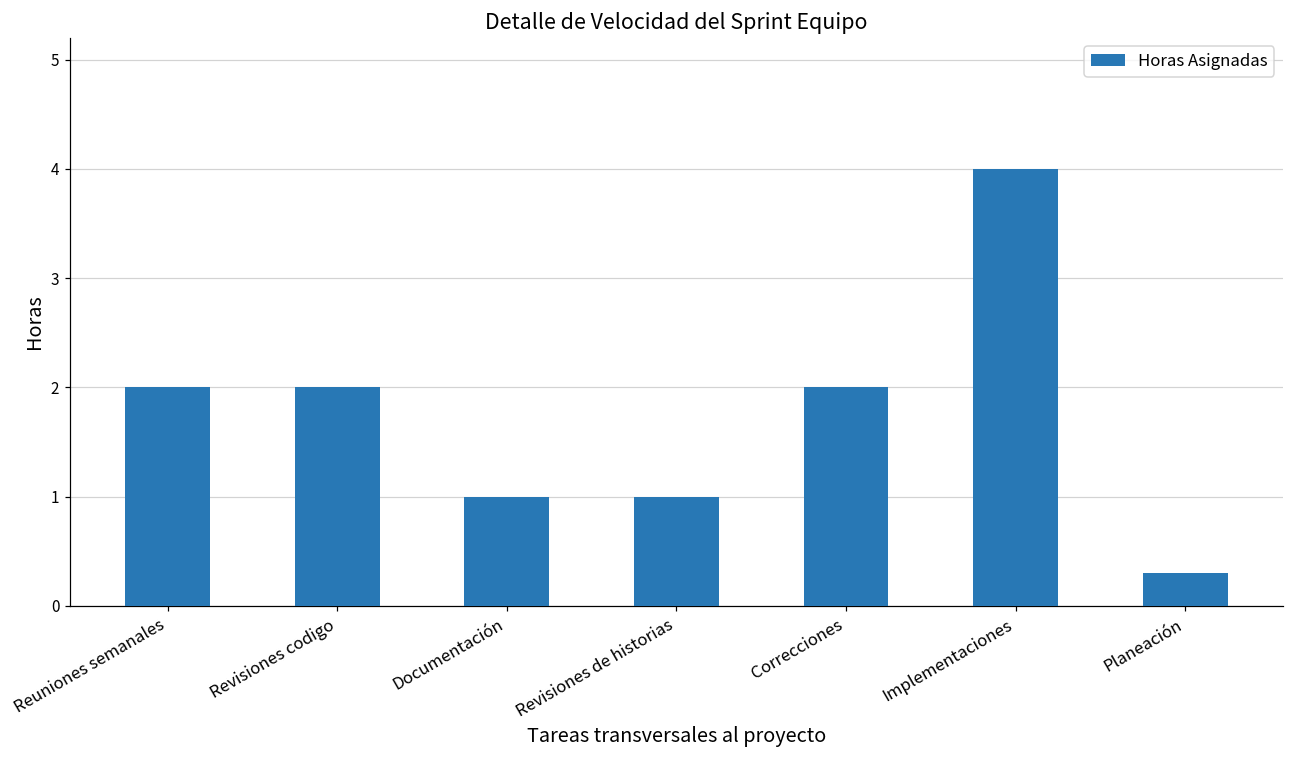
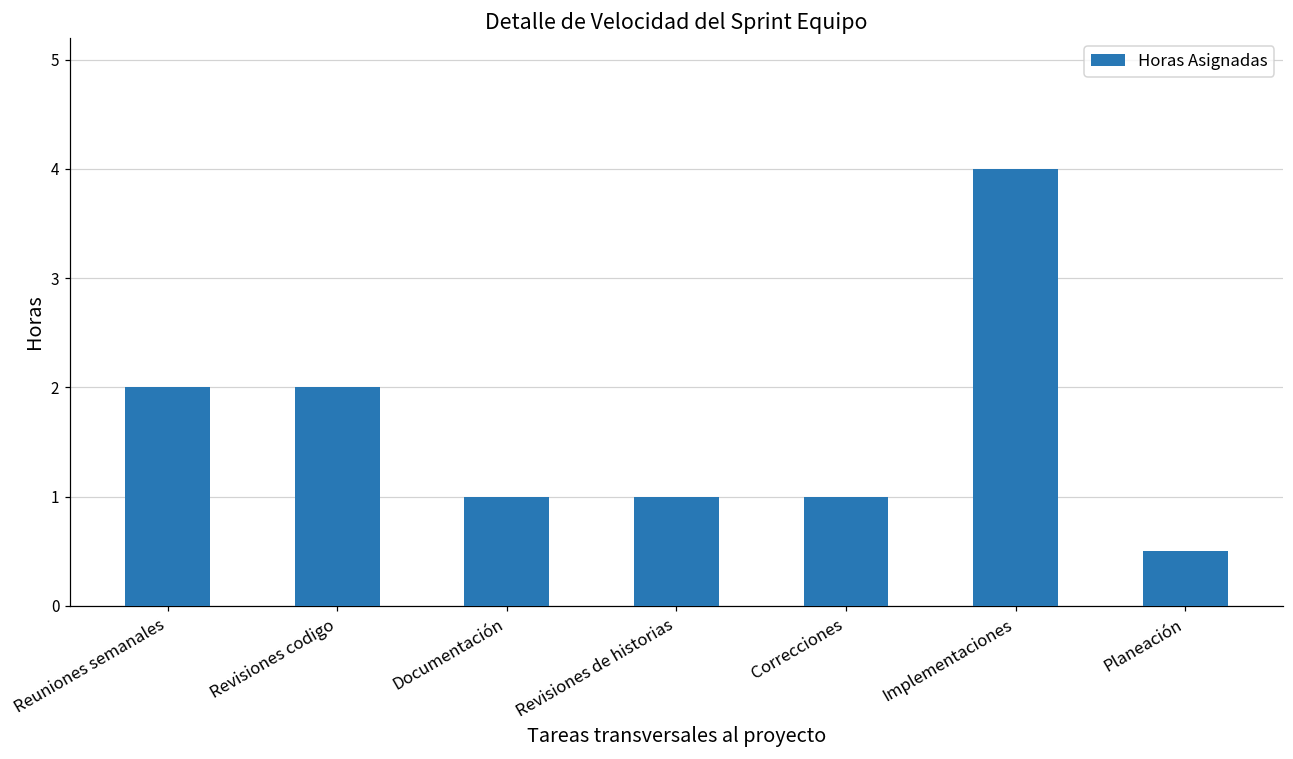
  {
    "Reuniones semanales": 2.0,
    "Revisiones codigo": 2.0,
    "Documentación": 1.0,
    "Revisiones de historias": 1.0,
-   "Correcciones": 2,
+   "Correcciones": 1,
    "Implementaciones": 4.0,
-   "Planeación": 0.3
+   "Planeación": 0.5
  }
